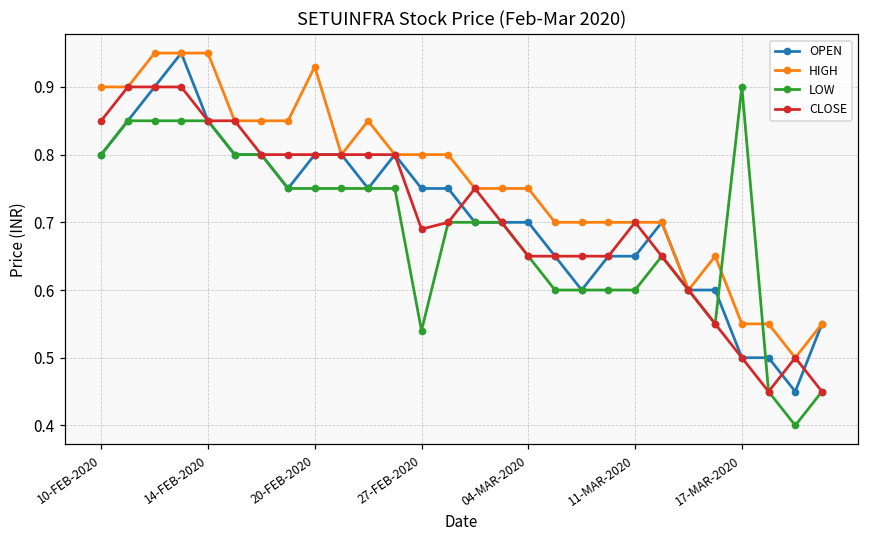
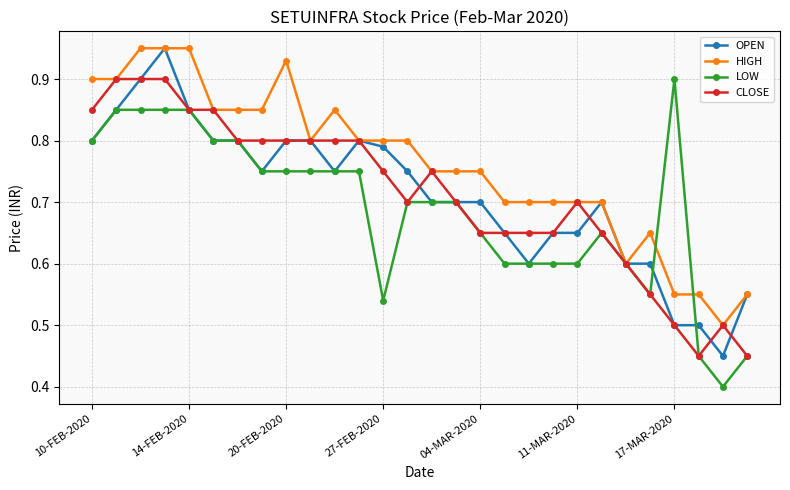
  {
    "OPEN": {
-     "27-FEB-2020": 0.75,
+     "27-FEB-2020": 0.79,
      "04-MAR-2020": 0.70,
      "11-MAR-2020": 0.65
    },
    "HIGH": {
      "10-FEB-2020": 0.90,
      "14-FEB-2020": 0.95,
      "20-FEB-2020": 0.93,
      "27-FEB-2020": 0.80,
      "04-MAR-2020": 0.75,
      "17-MAR-2020": 0.55
    },
    "LOW": {
      "20-FEB-2020": 0.75,
      "27-FEB-2020": 0.54,
      "11-MAR-2020": 0.60,
      "17-MAR-2020": 0.90
    },
    "CLOSE": {
      "10-FEB-2020": 0.85,
-     "27-FEB-2020": 0.69
+     "27-FEB-2020": 0.75
    }
  }
